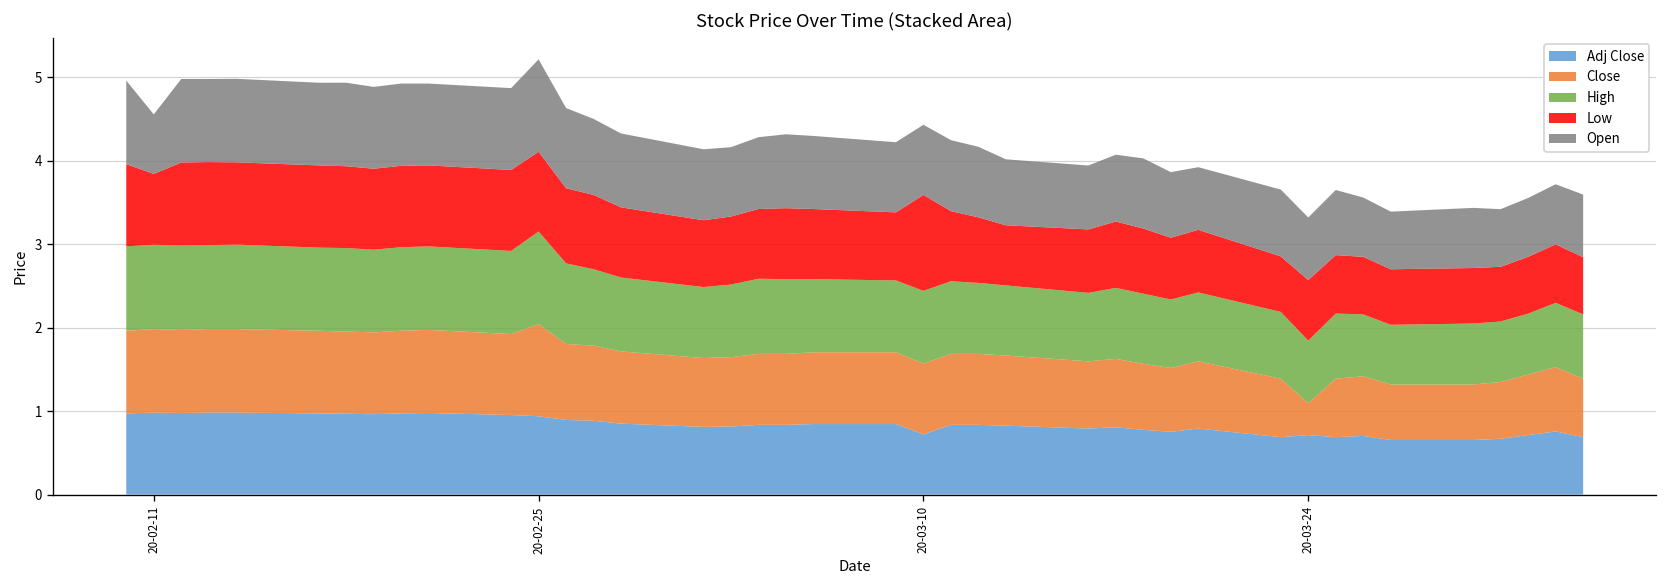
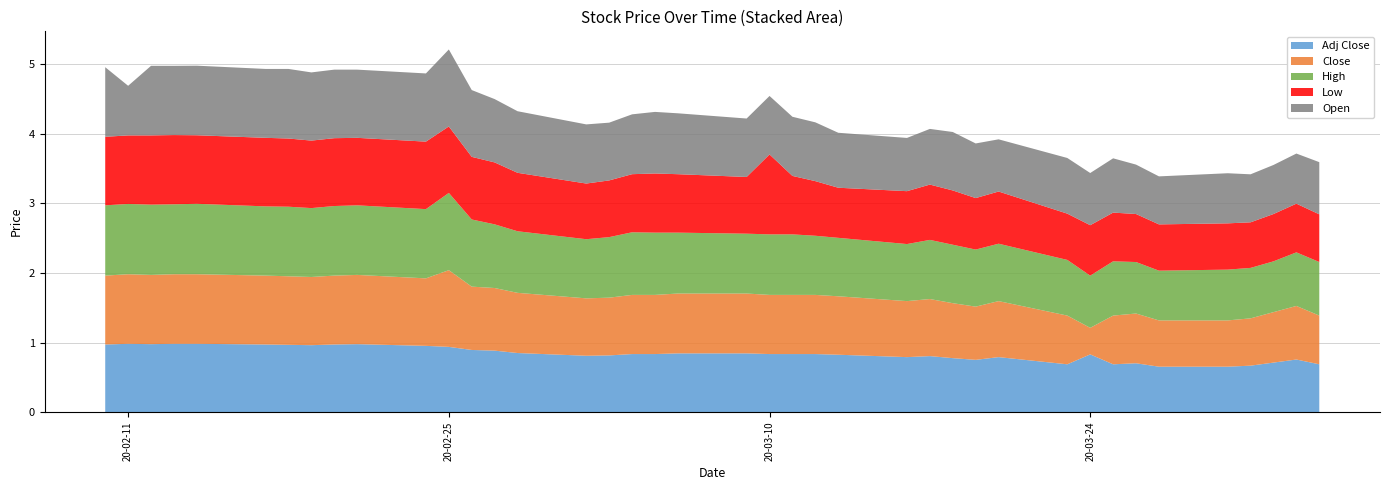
  {
    "Adj Close": {
      "20-02-11": 1.0,
      "20-02-25": 0.9,
-     "20-03-10": 0.7,
-     "20-03-24": 0.7
+     "20-03-10": 0.8,
+     "20-03-24": 0.8
    },
    "Close": {
      "20-02-11": 1.0,
      "20-02-25": 1.1,
      "20-03-10": 0.9,
      "20-03-24": 0.4
    },
    "High": {
      "20-02-11": 1.0,
      "20-02-25": 1.1,
      "20-03-10": 0.9,
      "20-03-24": 0.8
    },
    "Low": {
-     "20-02-11": 0.8,
+     "20-02-11": 1.0,
      "20-02-25": 1.0,
      "20-03-10": 1.1,
      "20-03-24": 0.7
    },
    "Open": {
      "20-02-11": 0.7,
      "20-02-25": 1.1,
      "20-03-10": 0.8,
      "20-03-24": 0.8
    }
  }
